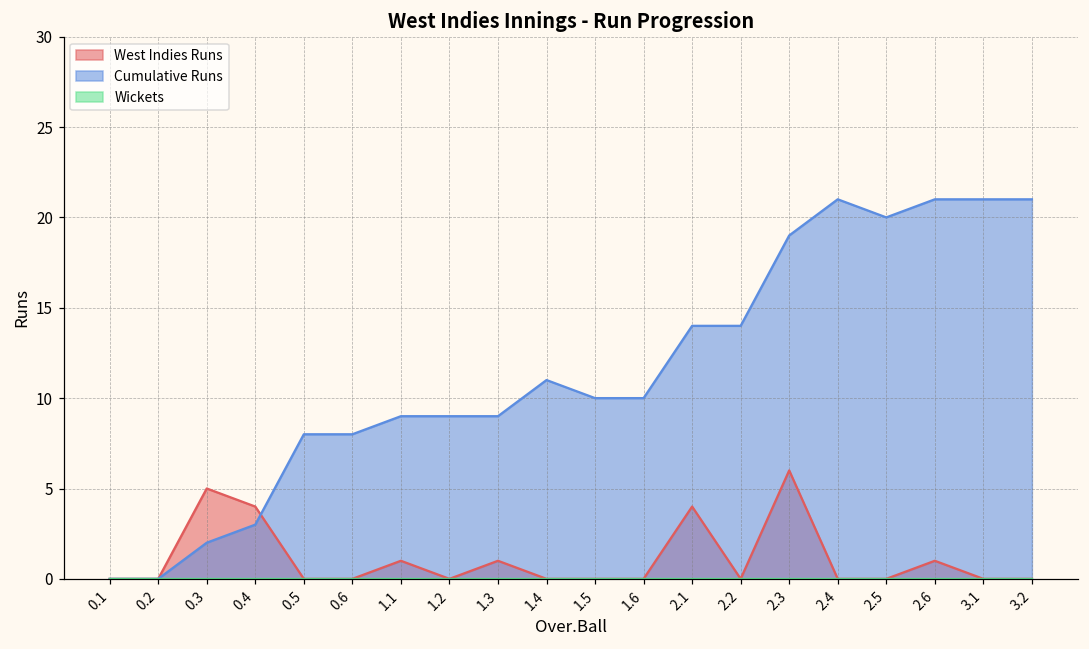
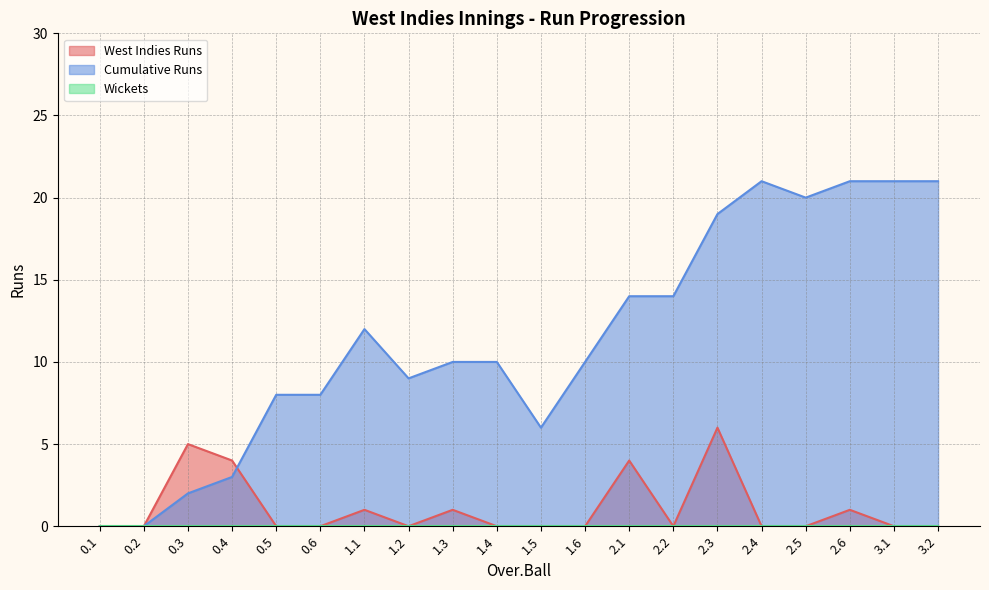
  {
    "West Indies Runs": {
      "0.3": 5,
      "0.4": 4,
      "1.1": 1,
      "1.3": 1,
      "2.1": 4,
      "2.3": 6,
      "2.6": 1
    },
    "Cumulative Runs": {
      "0.3": 2,
      "0.4": 3,
      "0.5": 8,
      "0.6": 8,
-     "1.1": 9,
+     "1.1": 12,
      "1.2": 9,
-     "1.3": 9,
-     "1.4": 11,
-     "1.5": 10,
+     "1.3": 10,
+     "1.4": 10,
+     "1.5": 6,
      "1.6": 10,
      "2.1": 14,
      "2.2": 14,
      "2.3": 19,
      "2.4": 21,
      "2.5": 20,
      "2.6": 21,
      "3.1": 21,
      "3.2": 21
    },
    "Wickets": {
      "0.3": 0,
      "0.4": 0,
      "1.1": 0,
      "1.3": 0,
      "2.1": 0,
      "2.3": 0,
      "2.6": 0
    }
  }
